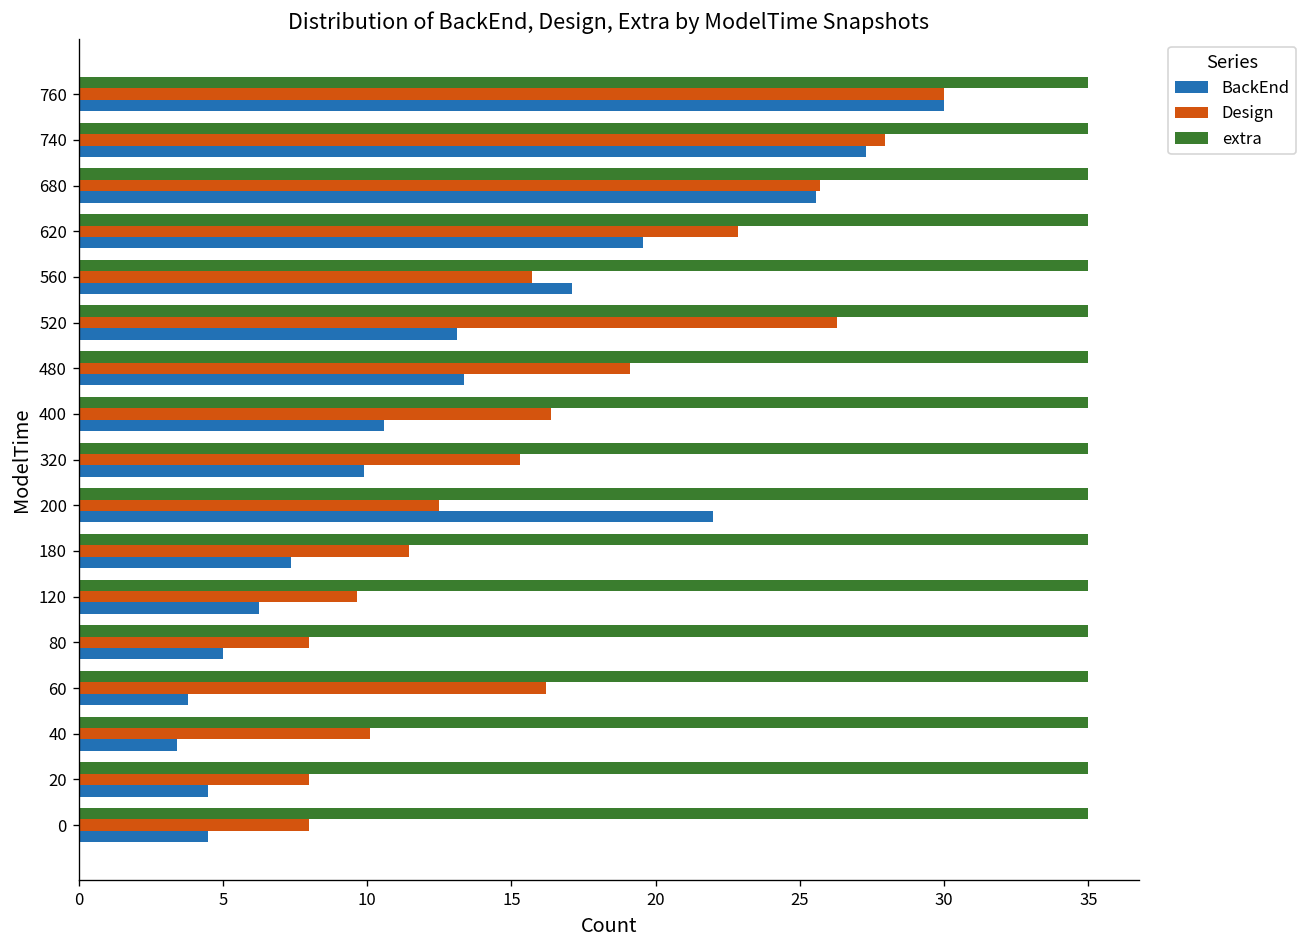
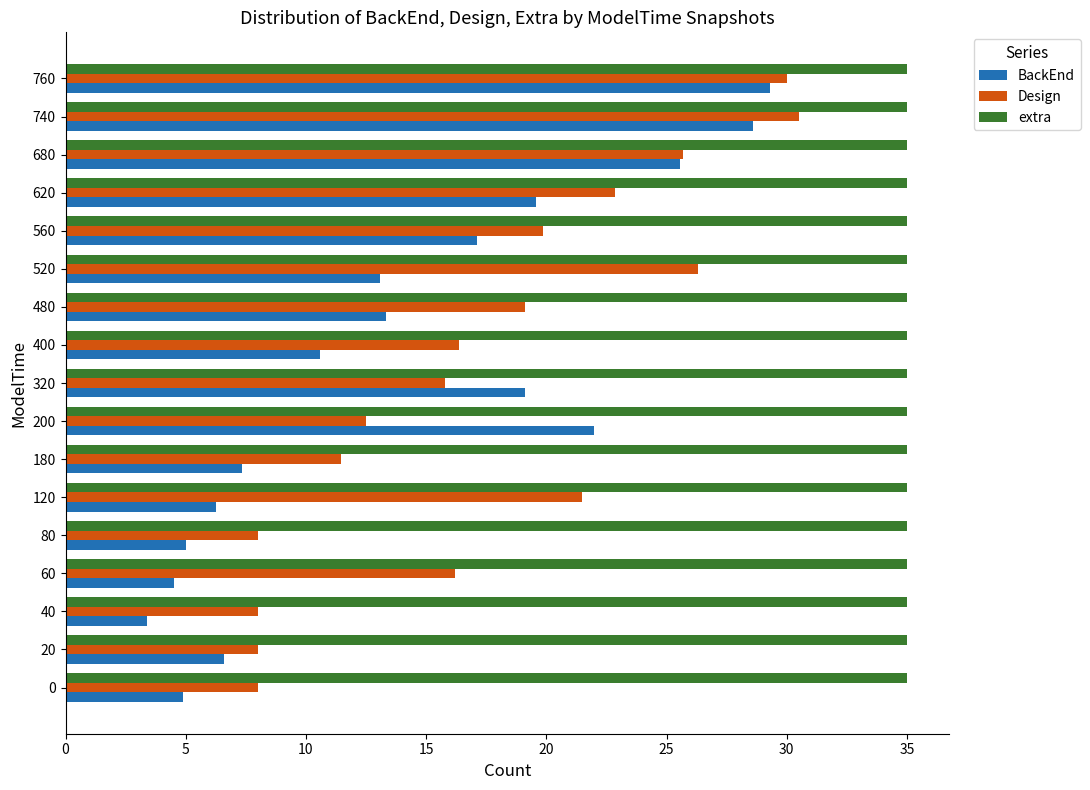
  {
    "BackEnd": {
-     "760": 30.0,
-     "740": 27.3,
+     "760": 29.3,
+     "740": 28.6,
      "680": 25.6,
      "620": 19.6,
      "560": 17.1,
      "520": 13.1,
      "480": 13.4,
      "400": 10.6,
-     "320": 9.9,
+     "320": 19.1,
      "200": 22.0,
      "180": 7.4,
      "120": 6.3,
      "80": 5.0,
-     "60": 3.8,
+     "60": 4.5,
      "40": 3.4,
-     "20": 4.5,
-     "0": 4.5
+     "20": 6.6,
+     "0": 4.9
    },
    "Design": {
      "760": 30.0,
-     "740": 28.0,
+     "740": 30.5,
      "680": 25.7,
      "620": 22.9,
-     "560": 15.7,
+     "560": 19.9,
      "520": 26.3,
      "480": 19.1,
      "400": 16.4,
-     "320": 15.3,
+     "320": 15.8,
      "200": 12.5,
      "180": 11.5,
-     "120": 9.7,
+     "120": 21.5,
      "80": 8.0,
      "60": 16.2,
-     "40": 10.1,
+     "40": 8.0,
      "20": 8.0,
      "0": 8.0
    },
    "extra": {
      "760": 35.0,
      "740": 35.0,
      "680": 35.0,
      "620": 35.0,
      "560": 35.0,
      "520": 35.0,
      "480": 35.0,
      "400": 35.0,
      "320": 35.0,
      "200": 35.0,
      "180": 35.0,
      "120": 35.0,
      "80": 35.0,
      "60": 35.0,
      "40": 35.0,
      "20": 35.0,
      "0": 35.0
    }
  }
